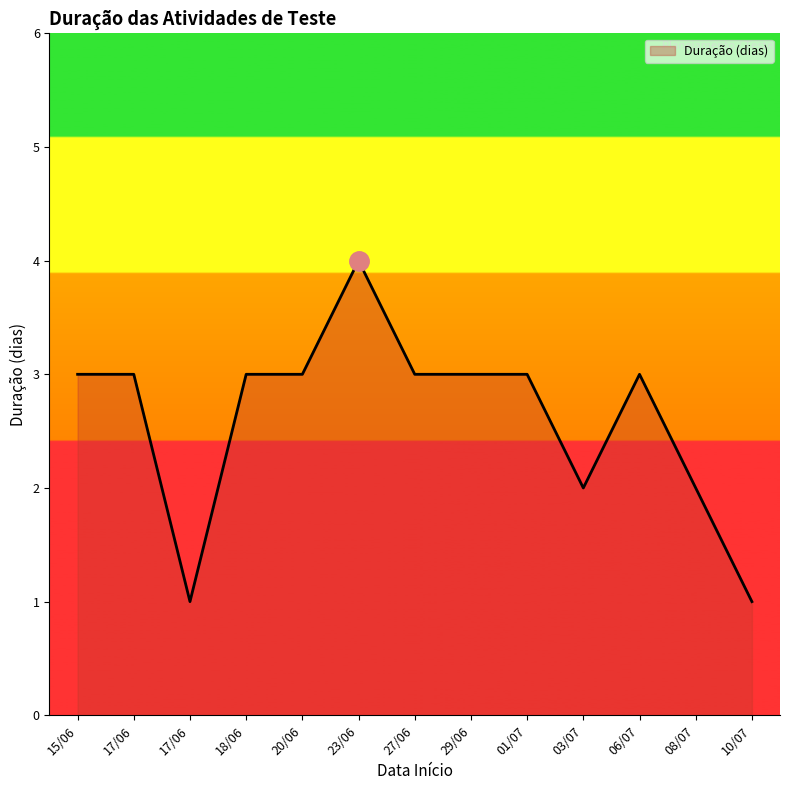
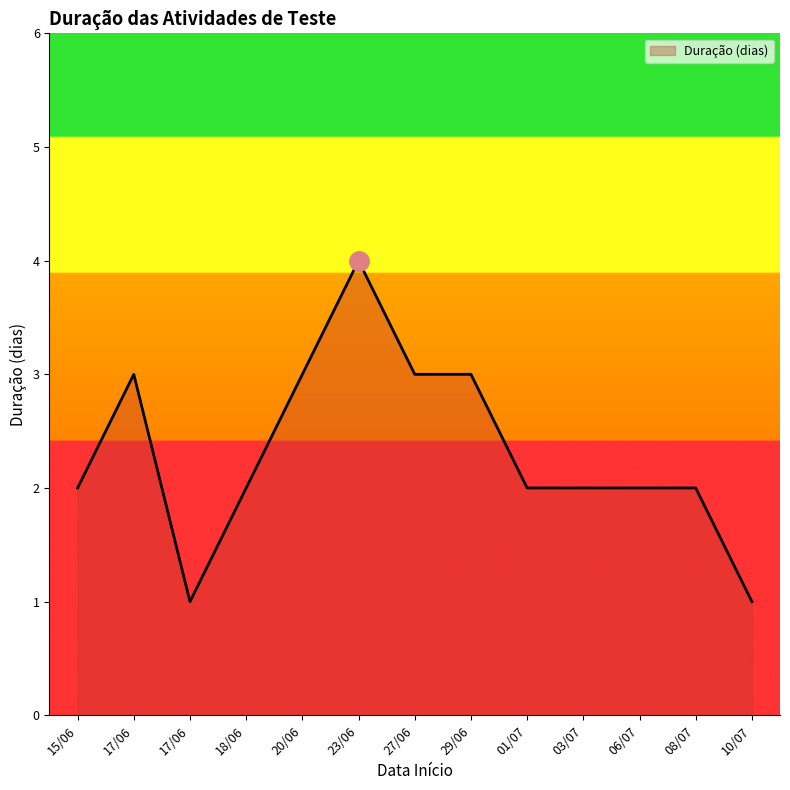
  {
    "Duração (dias)": {
-     "15/06": 3,
-     "18/06": 3,
+     "15/06": 2,
+     "18/06": 2,
      "20/06": 3,
      "27/06": 3,
      "29/06": 3,
-     "01/07": 3,
+     "01/07": 2,
      "03/07": 2,
-     "06/07": 3,
+     "06/07": 2,
      "08/07": 2,
      "10/07": 1
    }
  }
